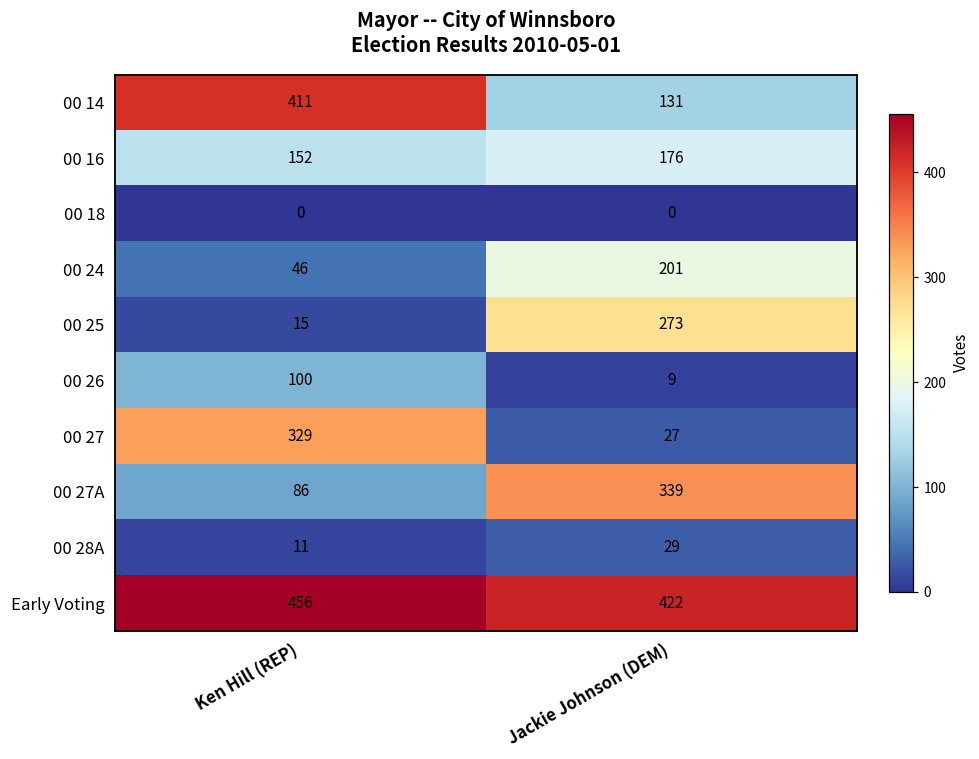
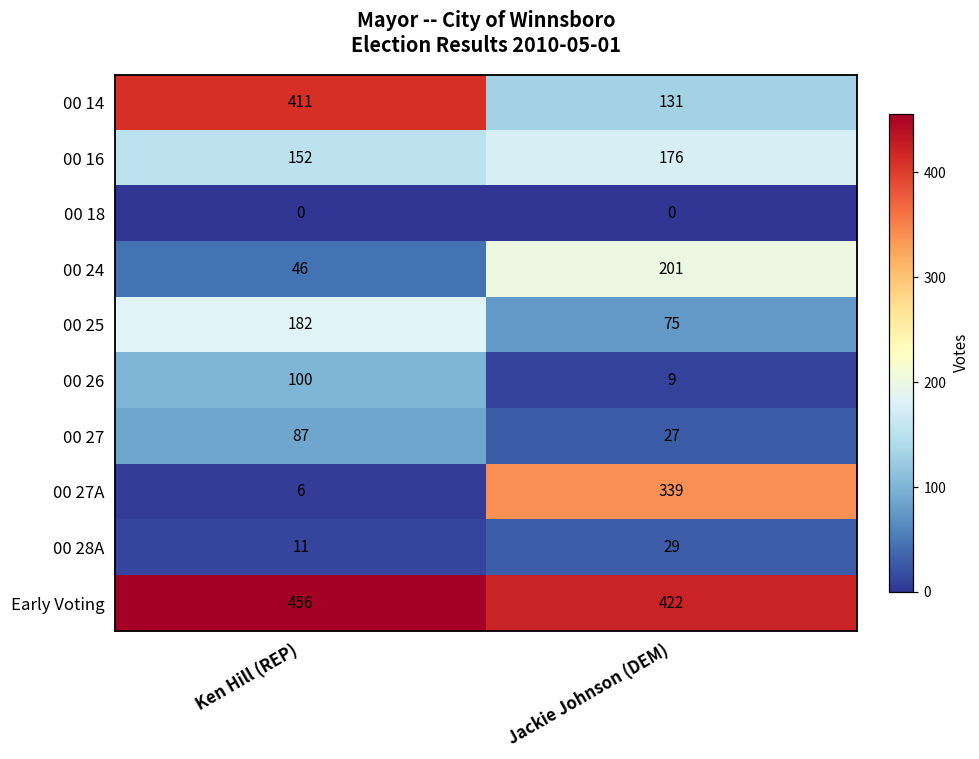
  {
    "00 14": {
      "Ken Hill (REP)": 411,
      "Jackie Johnson (DEM)": 131
    },
    "00 16": {
      "Ken Hill (REP)": 152,
      "Jackie Johnson (DEM)": 176
    },
    "00 18": {
      "Ken Hill (REP)": 0,
      "Jackie Johnson (DEM)": 0
    },
    "00 24": {
      "Ken Hill (REP)": 46,
      "Jackie Johnson (DEM)": 201
    },
    "00 25": {
-     "Ken Hill (REP)": 15,
-     "Jackie Johnson (DEM)": 273
+     "Ken Hill (REP)": 182,
+     "Jackie Johnson (DEM)": 75
    },
    "00 26": {
      "Ken Hill (REP)": 100,
      "Jackie Johnson (DEM)": 9
    },
    "00 27": {
-     "Ken Hill (REP)": 329,
+     "Ken Hill (REP)": 87,
      "Jackie Johnson (DEM)": 27
    },
    "00 27A": {
-     "Ken Hill (REP)": 86,
+     "Ken Hill (REP)": 6,
      "Jackie Johnson (DEM)": 339
    },
    "00 28A": {
      "Ken Hill (REP)": 11,
      "Jackie Johnson (DEM)": 29
    },
    "Early Voting": {
      "Ken Hill (REP)": 456,
      "Jackie Johnson (DEM)": 422
    }
  }
